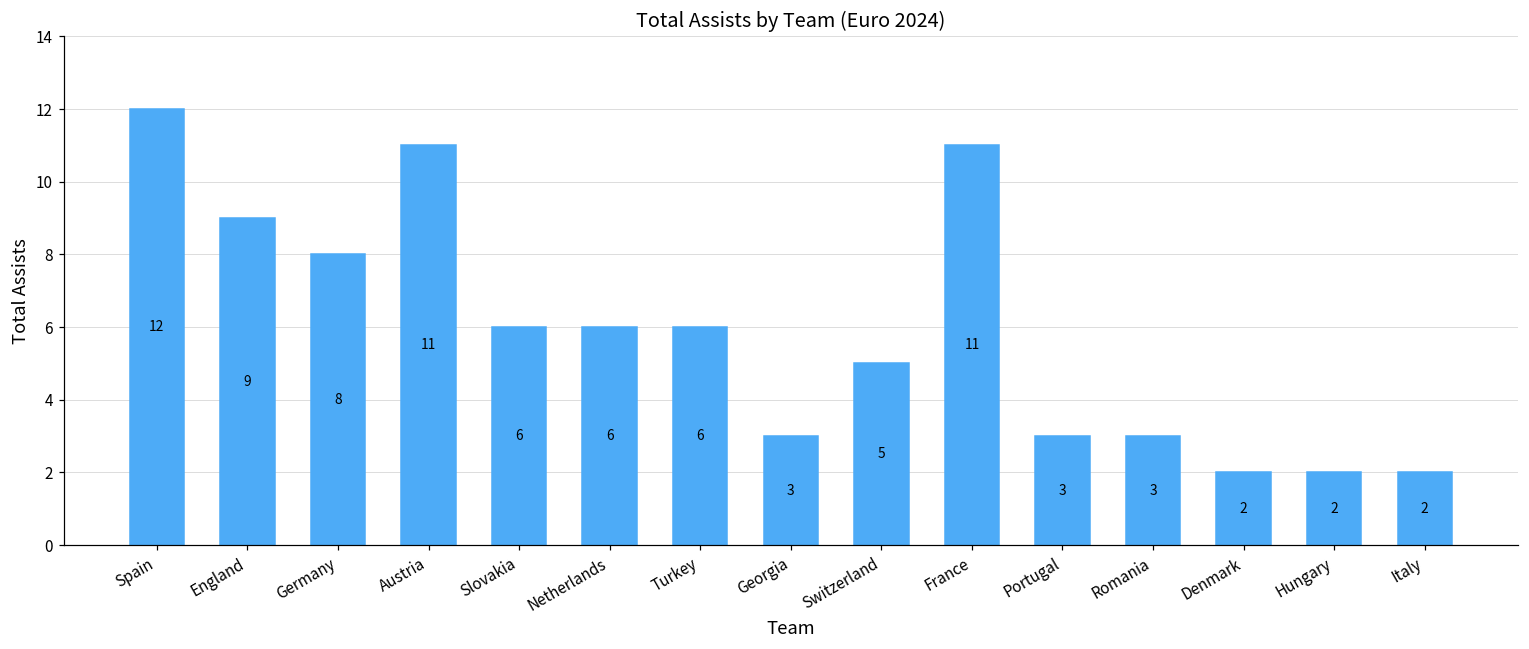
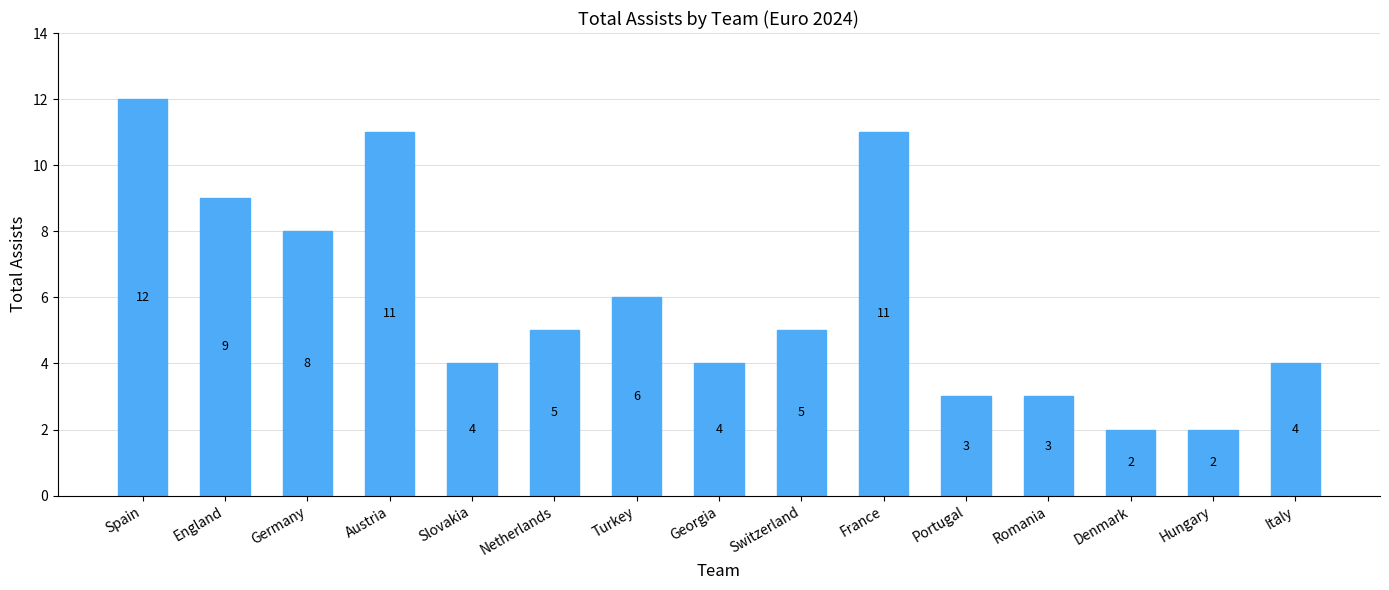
  {
    "Spain": 12,
    "England": 9,
    "Germany": 8,
    "Austria": 11,
-   "Slovakia": 6,
-   "Netherlands": 6,
+   "Slovakia": 4,
+   "Netherlands": 5,
    "Turkey": 6,
-   "Georgia": 3,
+   "Georgia": 4,
    "Switzerland": 5,
    "France": 11,
    "Portugal": 3,
    "Romania": 3,
    "Denmark": 2,
    "Hungary": 2,
-   "Italy": 2
+   "Italy": 4
  }
